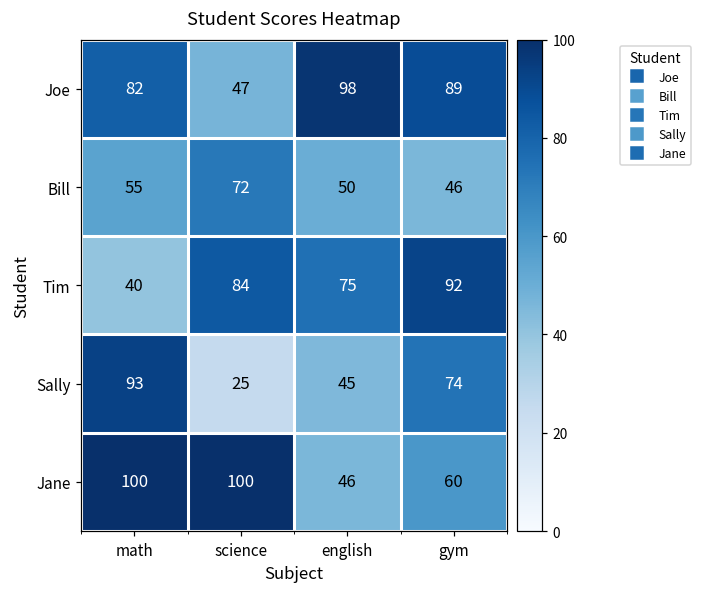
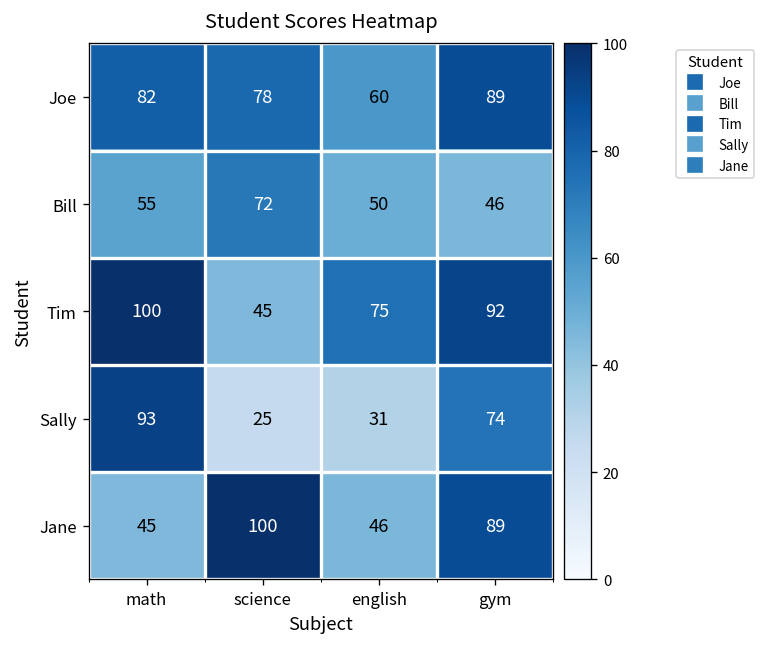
  {
    "Joe": {
      "math": 82,
-     "science": 47,
-     "english": 98,
+     "science": 78,
+     "english": 60,
      "gym": 89
    },
    "Bill": {
      "math": 55,
      "science": 72,
      "english": 50,
      "gym": 46
    },
    "Tim": {
-     "math": 40,
-     "science": 84,
+     "math": 100,
+     "science": 45,
      "english": 75,
      "gym": 92
    },
    "Sally": {
      "math": 93,
      "science": 25,
-     "english": 45,
+     "english": 31,
      "gym": 74
    },
    "Jane": {
-     "math": 100,
+     "math": 45,
      "science": 100,
      "english": 46,
-     "gym": 60
+     "gym": 89
    }
  }
